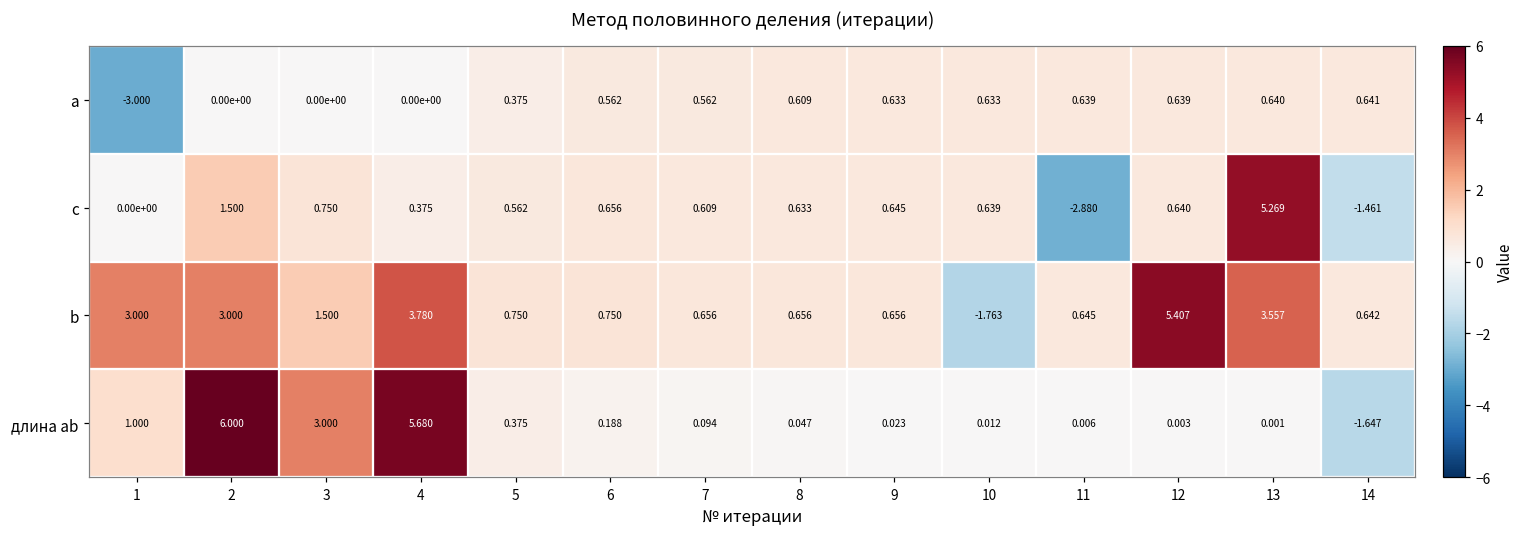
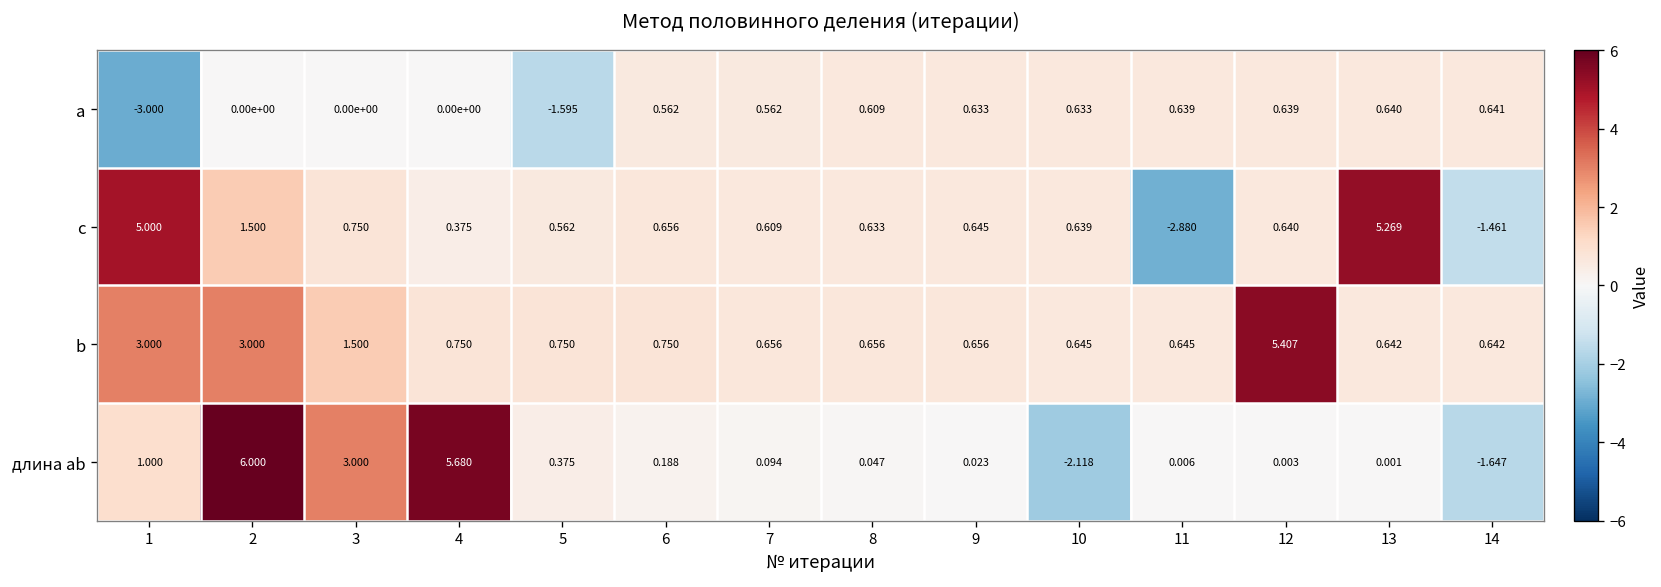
  {
    "a": {
      "1": "-3.000",
      "2": "0.00e+00",
      "3": "0.00e+00",
      "4": "0.00e+00",
-     "5": "0.375",
+     "5": "-1.595",
      "6": "0.562",
      "7": "0.562",
      "8": "0.609",
      "9": "0.633",
      "10": "0.633",
      "11": "0.639",
      "12": "0.639",
      "13": "0.640",
      "14": "0.641"
    },
    "c": {
-     "1": "0.00e+00",
+     "1": "5.000",
      "2": "1.500",
      "3": "0.750",
      "4": "0.375",
      "5": "0.562",
      "6": "0.656",
      "7": "0.609",
      "8": "0.633",
      "9": "0.645",
      "10": "0.639",
      "11": "-2.880",
      "12": "0.640",
      "13": "5.269",
      "14": "-1.461"
    },
    "b": {
      "1": "3.000",
      "2": "3.000",
      "3": "1.500",
-     "4": "3.780",
+     "4": "0.750",
      "5": "0.750",
      "6": "0.750",
      "7": "0.656",
      "8": "0.656",
      "9": "0.656",
-     "10": "-1.763",
+     "10": "0.645",
      "11": "0.645",
      "12": "5.407",
-     "13": "3.557",
+     "13": "0.642",
      "14": "0.642"
    },
    "длина ab": {
      "1": "1.000",
      "2": "6.000",
      "3": "3.000",
      "4": "5.680",
      "5": "0.375",
      "6": "0.188",
      "7": "0.094",
      "8": "0.047",
      "9": "0.023",
-     "10": "0.012",
+     "10": "-2.118",
      "11": "0.006",
      "12": "0.003",
      "13": "0.001",
      "14": "-1.647"
    }
  }
